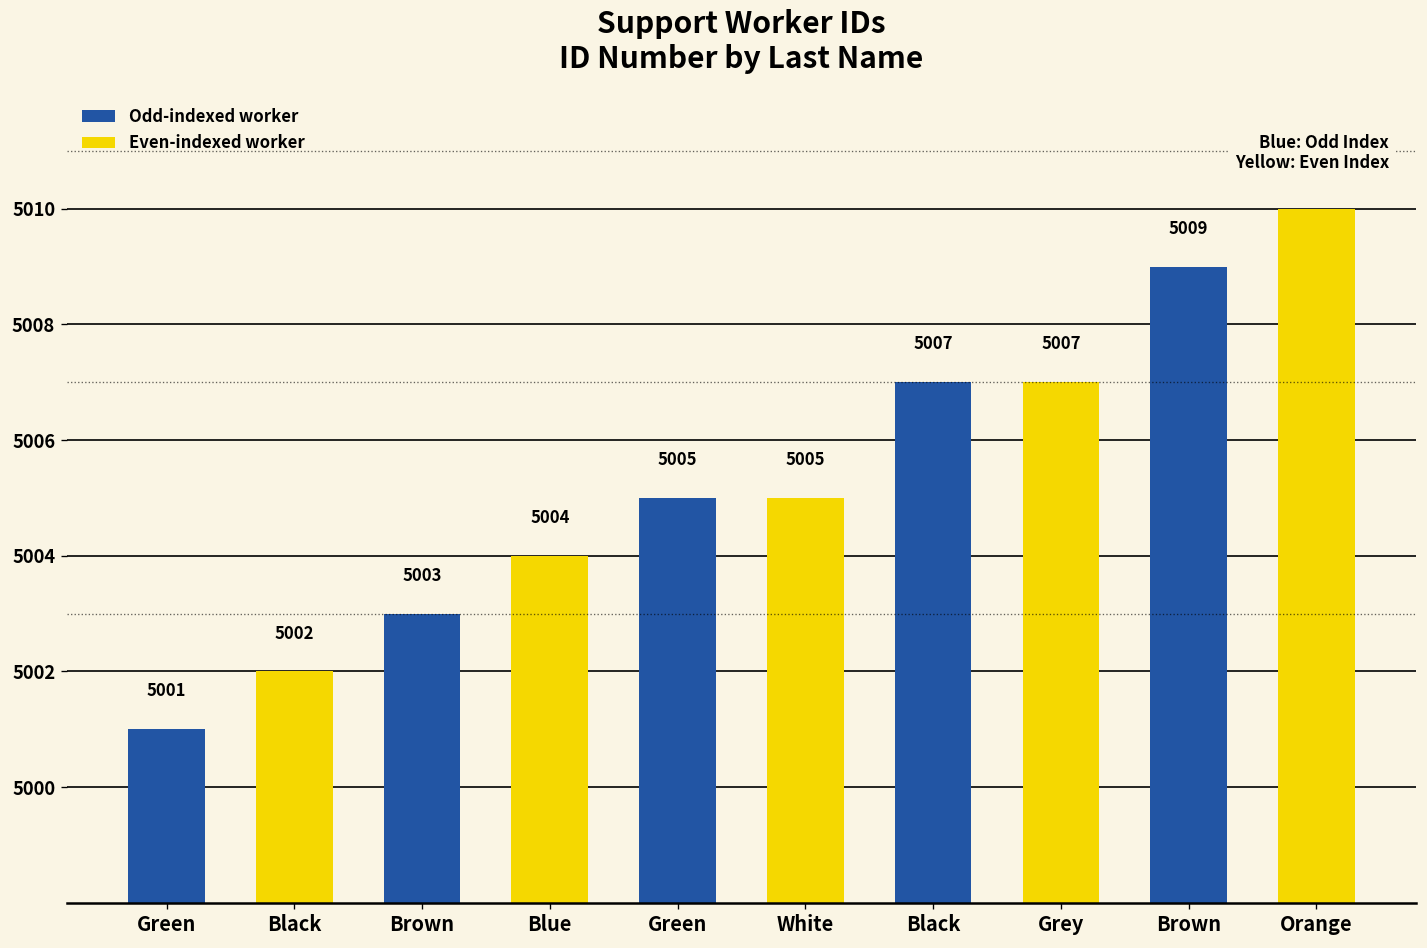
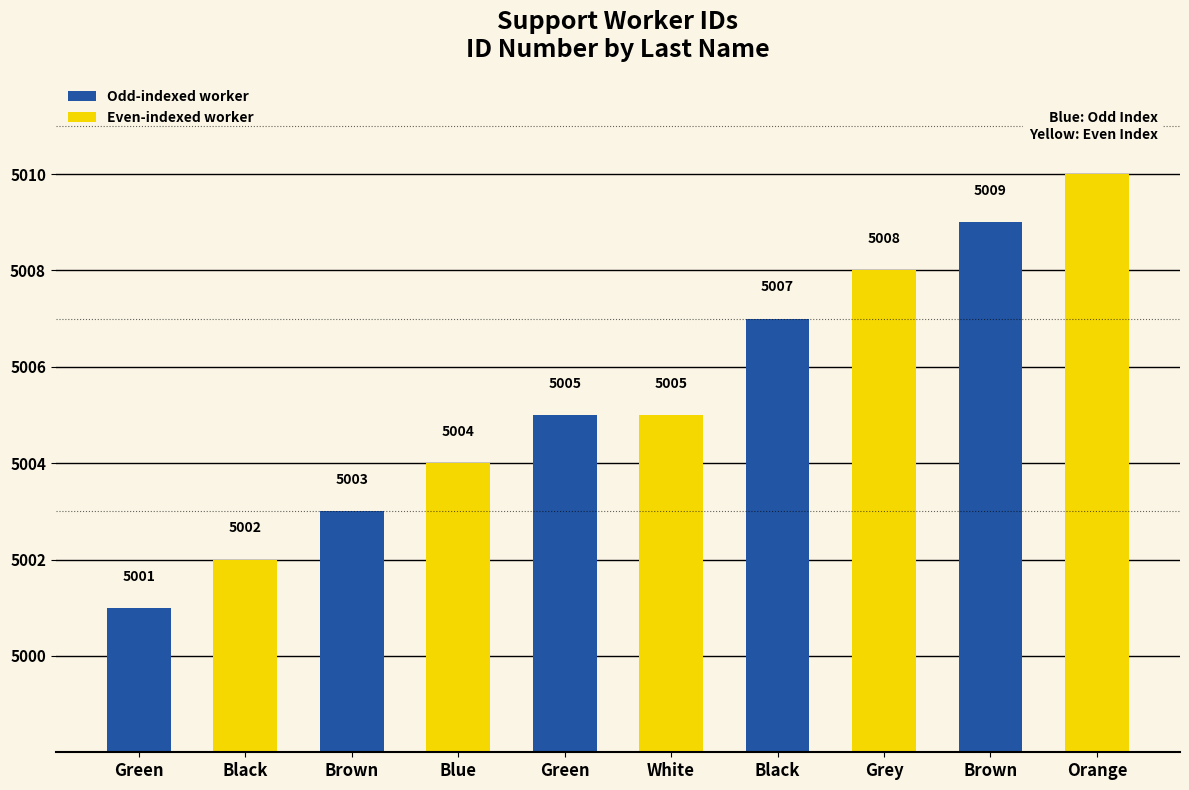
  {
    "Blue": 5004,
    "White": 5005,
-   "Grey": 5007
+   "Grey": 5008
  }
